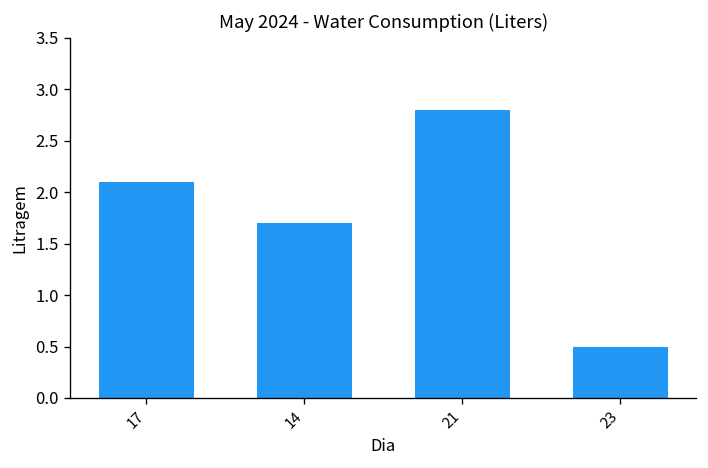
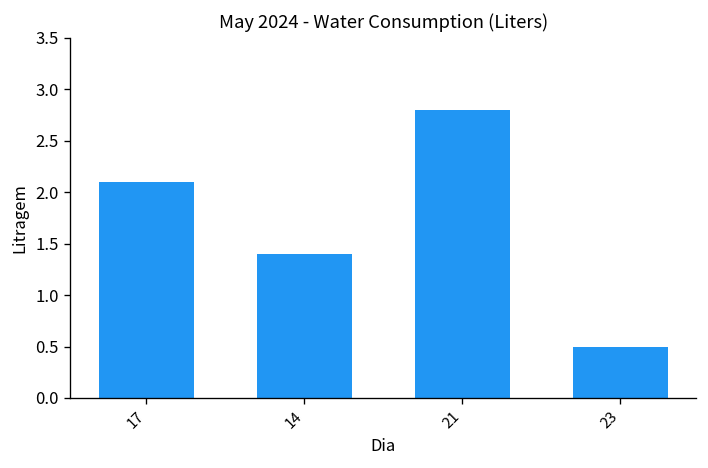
  {
    "17": 2.1,
-   "14": 1.7,
+   "14": 1.4,
    "21": 2.8,
    "23": 0.5
  }
